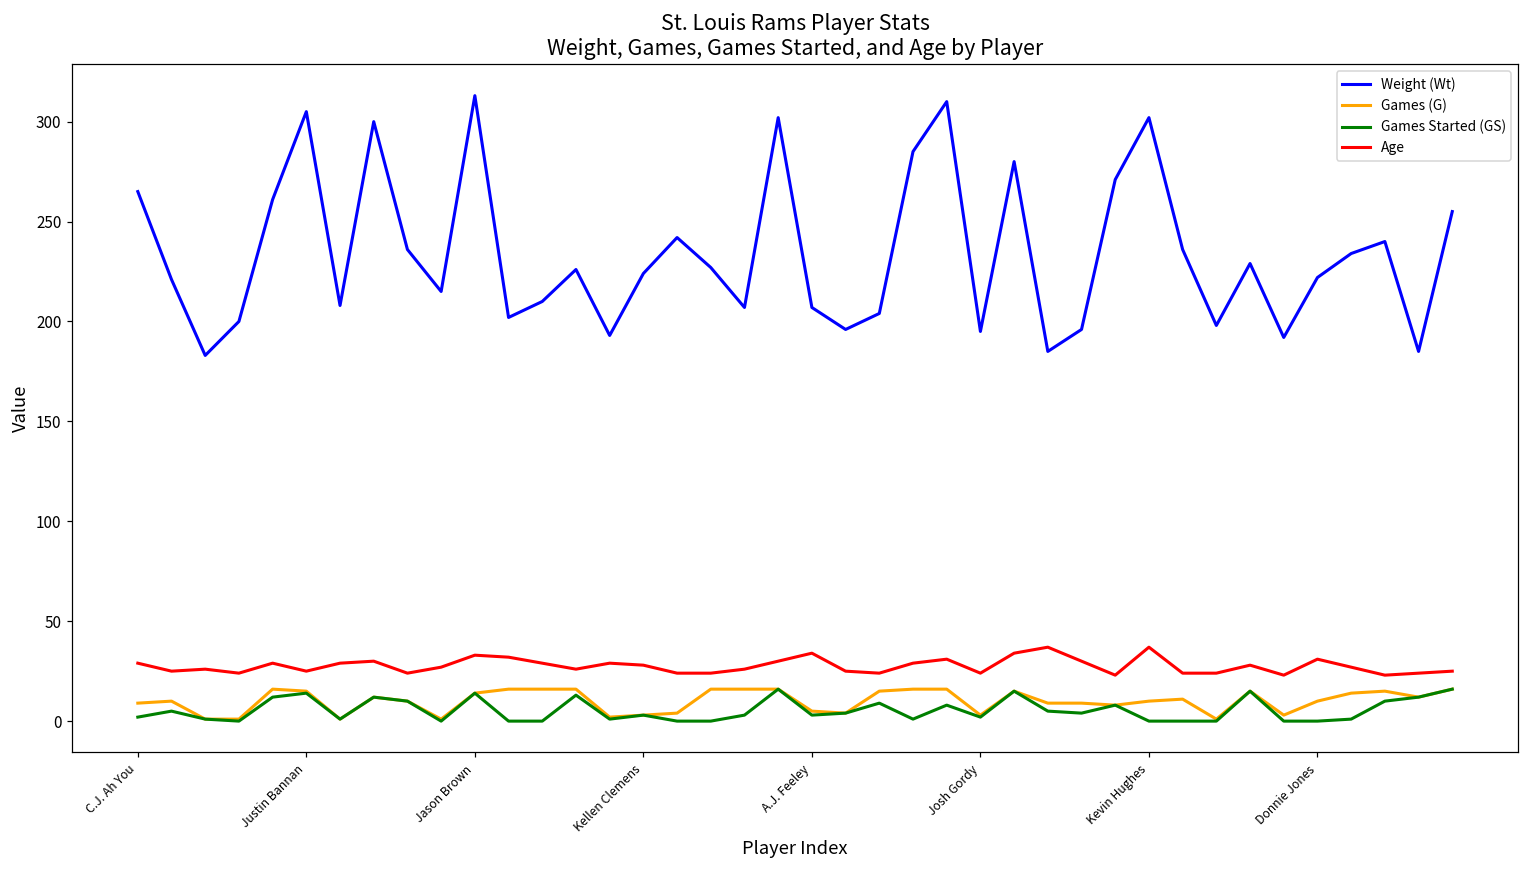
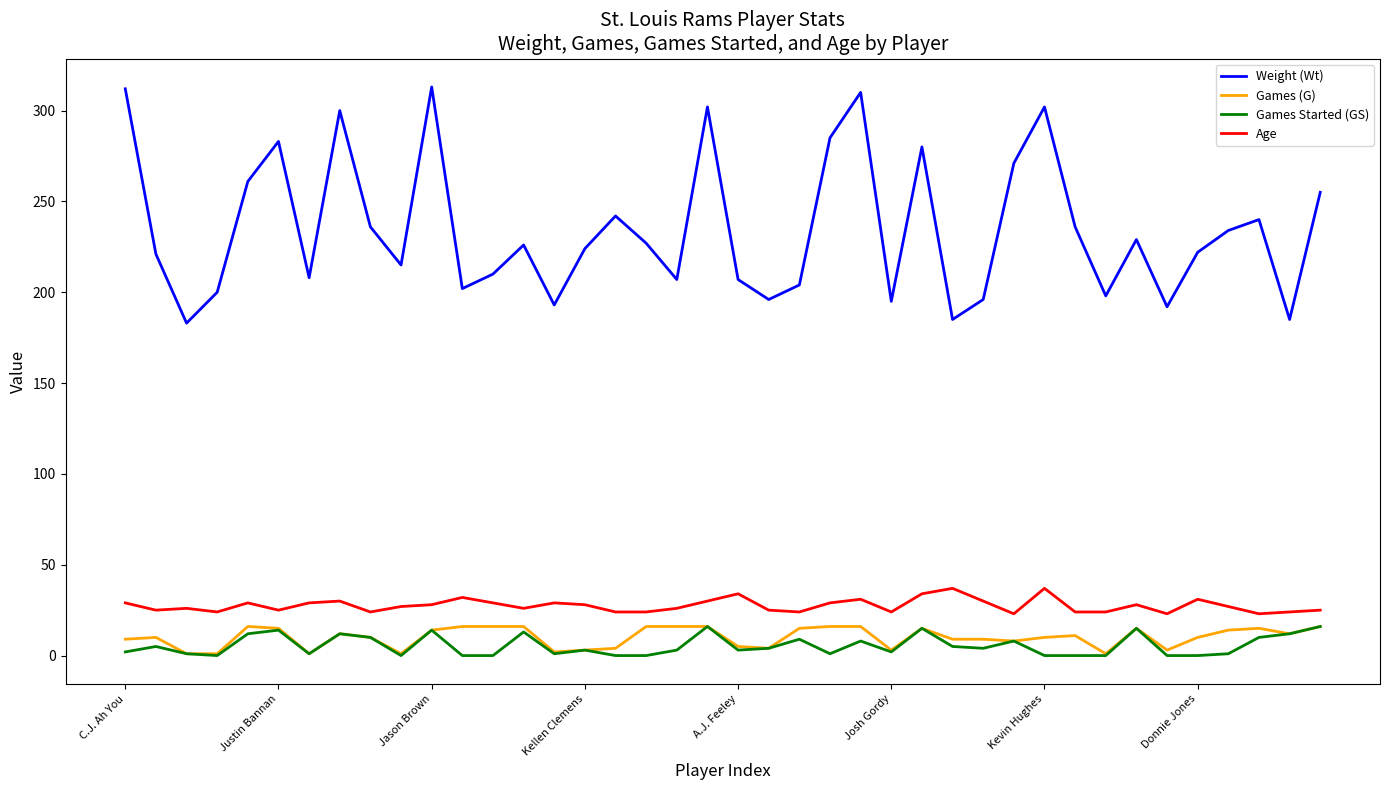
  {
    "Weight (Wt)": {
-     "C.J. Ah You": 265,
-     "Justin Bannan": 305,
+     "C.J. Ah You": 312,
+     "Justin Bannan": 283,
      "Jason Brown": 313,
      "Kellen Clemens": 224,
      "A.J. Feeley": 207,
      "Josh Gordy": 195,
      "Kevin Hughes": 302,
      "Donnie Jones": 222
    },
    "Games (G)": {
      "C.J. Ah You": 9,
      "A.J. Feeley": 5,
      "Kevin Hughes": 10,
      "Donnie Jones": 10
    },
    "Games Started (GS)": {
      "C.J. Ah You": 2,
      "A.J. Feeley": 3,
      "Kevin Hughes": 0,
      "Donnie Jones": 0
    },
    "Age": {
      "C.J. Ah You": 29,
      "Justin Bannan": 25,
-     "Jason Brown": 33,
+     "Jason Brown": 28,
      "Kellen Clemens": 28,
      "A.J. Feeley": 34,
      "Josh Gordy": 24,
      "Kevin Hughes": 37,
      "Donnie Jones": 31
    }
  }
